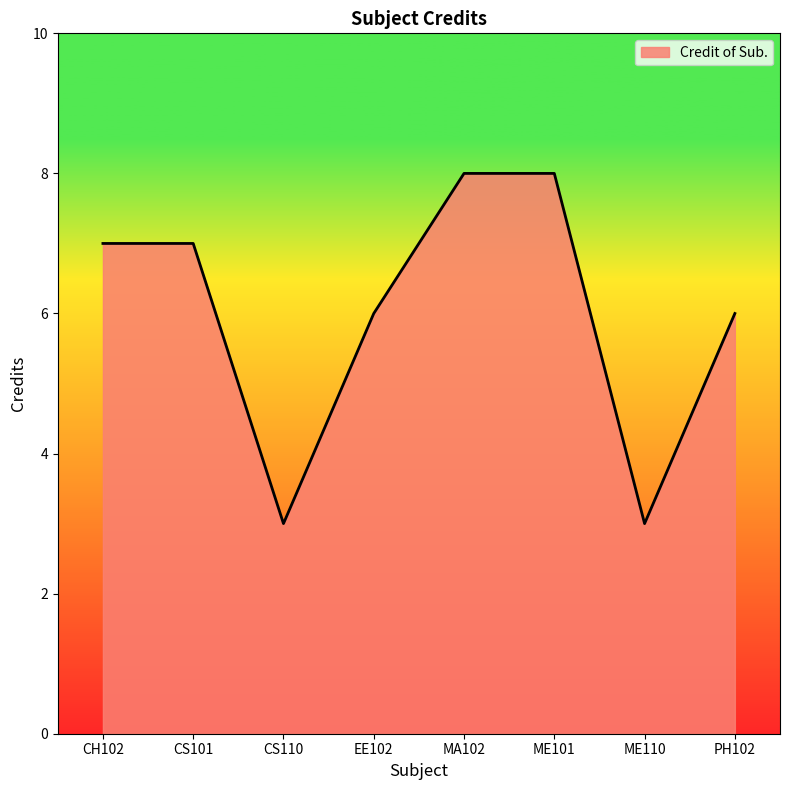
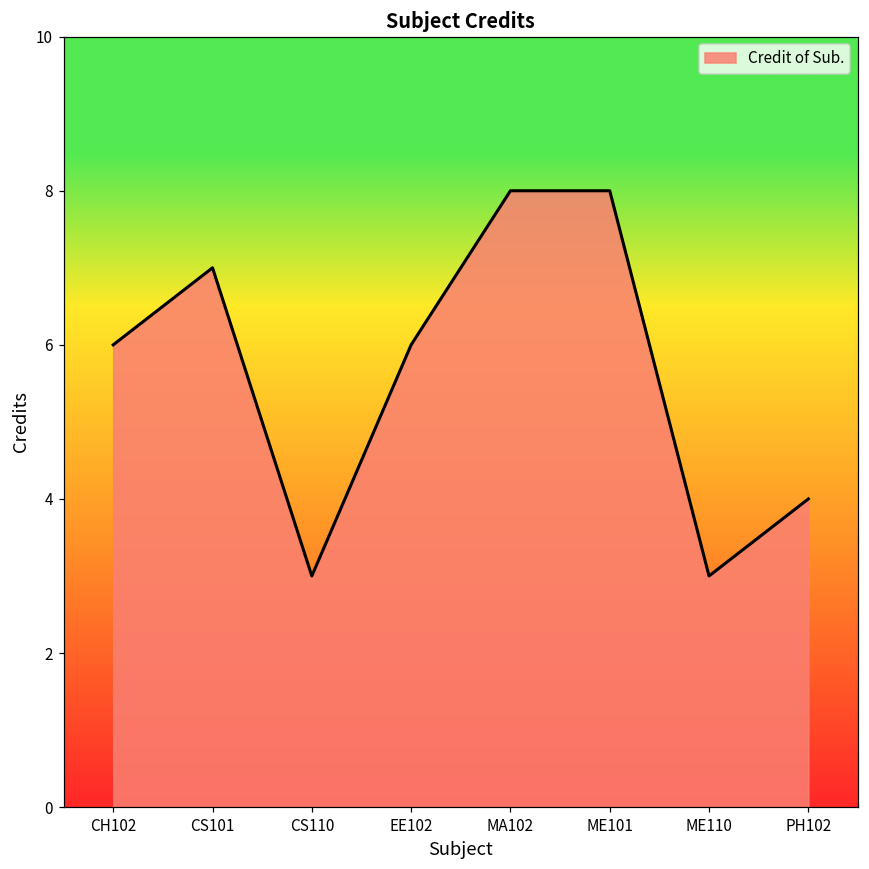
  {
-   "CH102": 7,
+   "CH102": 6,
    "CS101": 7,
    "CS110": 3,
    "EE102": 6,
    "MA102": 8,
    "ME101": 8,
    "ME110": 3,
-   "PH102": 6
+   "PH102": 4
  }
